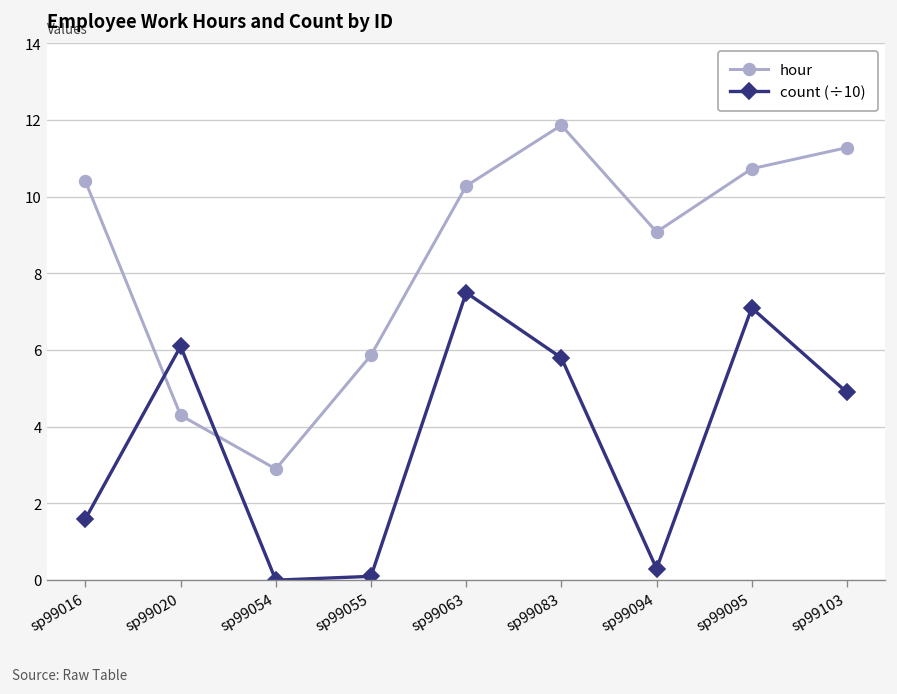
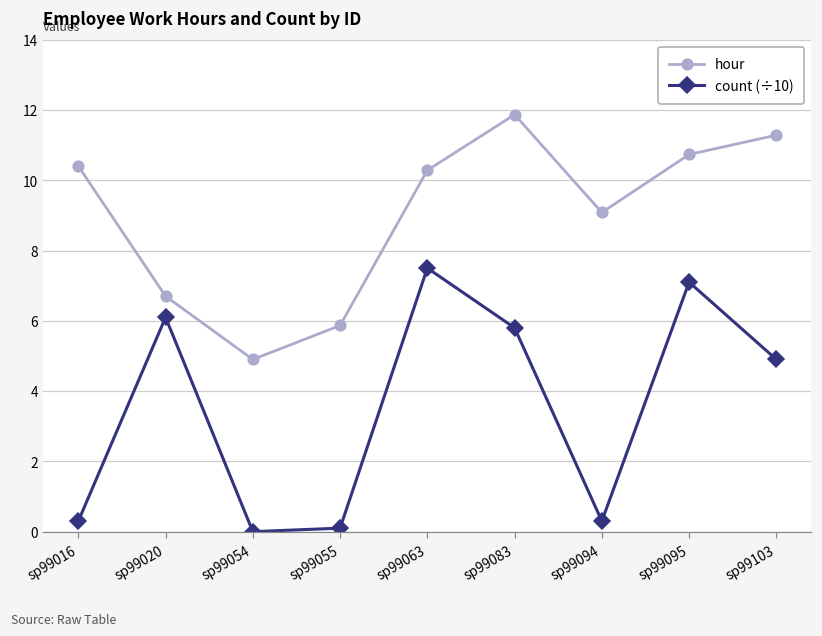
  {
    "hour": {
      "sp99016": 10.4,
-     "sp99020": 4.3,
-     "sp99054": 2.9,
+     "sp99020": 6.7,
+     "sp99054": 4.9,
      "sp99055": 5.9,
      "sp99063": 10.3,
      "sp99083": 11.9,
      "sp99094": 9.1,
      "sp99095": 10.7,
      "sp99103": 11.3
    },
    "count (÷10)": {
-     "sp99016": 1.6,
+     "sp99016": 0.3,
      "sp99020": 6.1,
      "sp99054": 0.0,
      "sp99055": 0.1,
      "sp99063": 7.5,
      "sp99083": 5.8,
      "sp99094": 0.3,
      "sp99095": 7.1,
      "sp99103": 4.9
    }
  }
